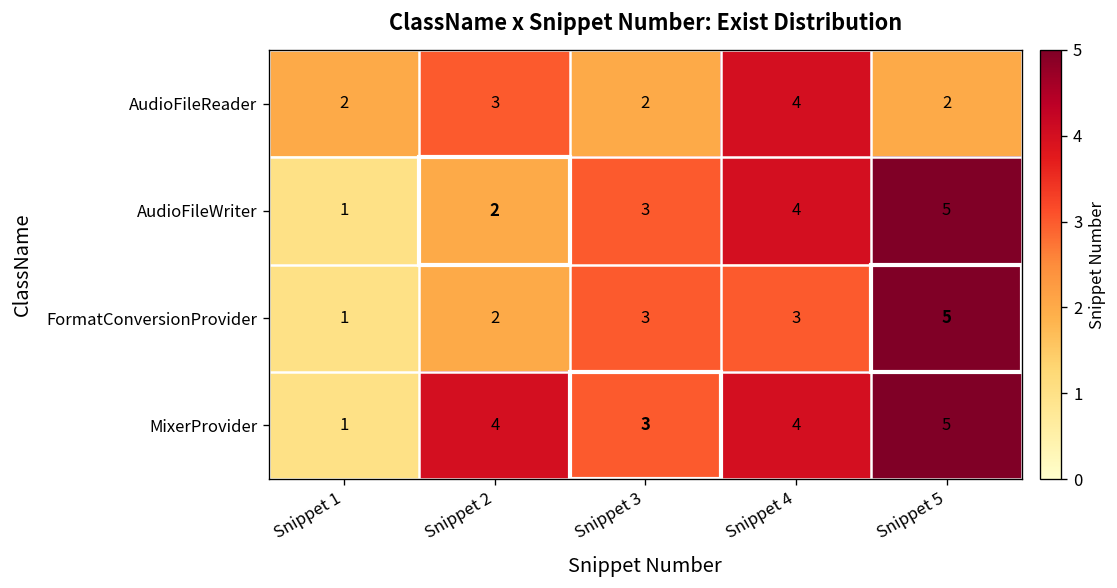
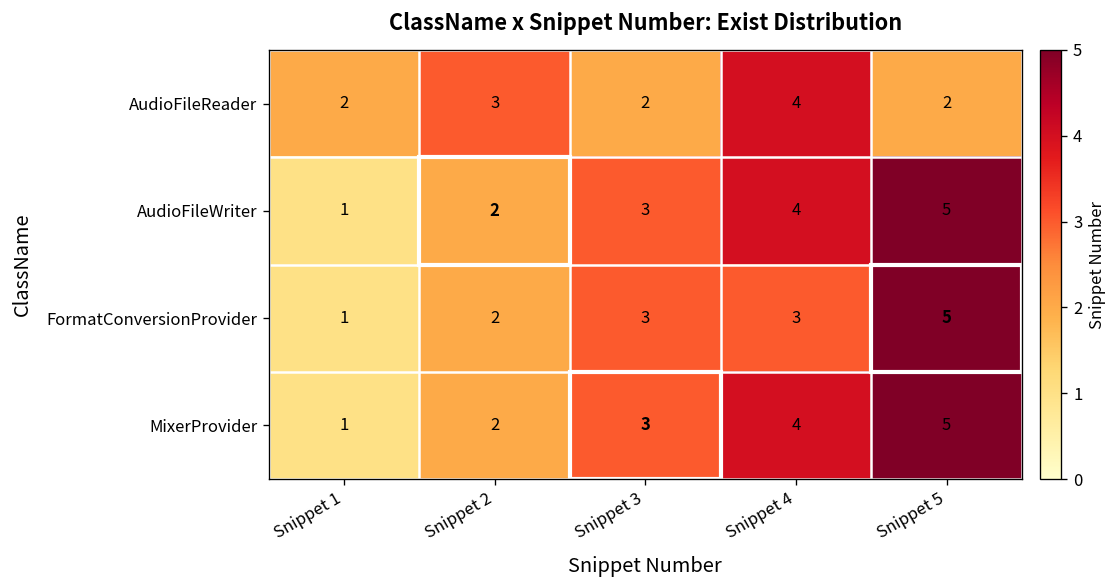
  {
    "AudioFileReader": {
      "Snippet 1": 2,
      "Snippet 2": 3,
      "Snippet 3": 2,
      "Snippet 4": 4,
      "Snippet 5": 2
    },
    "AudioFileWriter": {
      "Snippet 1": 1,
      "Snippet 2": 2,
      "Snippet 3": 3,
      "Snippet 4": 4,
      "Snippet 5": 5
    },
    "FormatConversionProvider": {
      "Snippet 1": 1,
      "Snippet 2": 2,
      "Snippet 3": 3,
      "Snippet 4": 3,
      "Snippet 5": 5
    },
    "MixerProvider": {
      "Snippet 1": 1,
-     "Snippet 2": 4,
+     "Snippet 2": 2,
      "Snippet 3": 3,
      "Snippet 4": 4,
      "Snippet 5": 5
    }
  }
